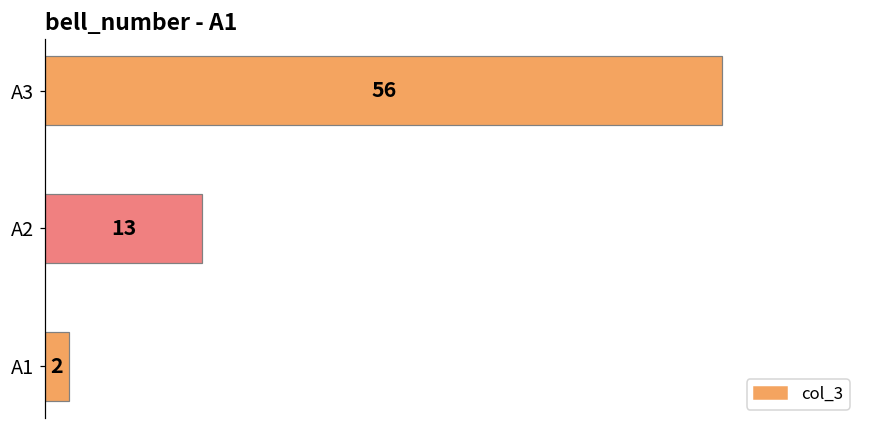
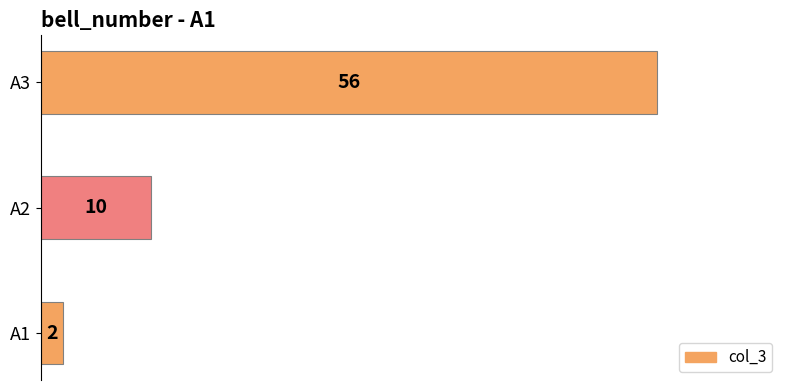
  {
    "A3": 56,
-   "A2": 13,
+   "A2": 10,
    "A1": 2
  }
